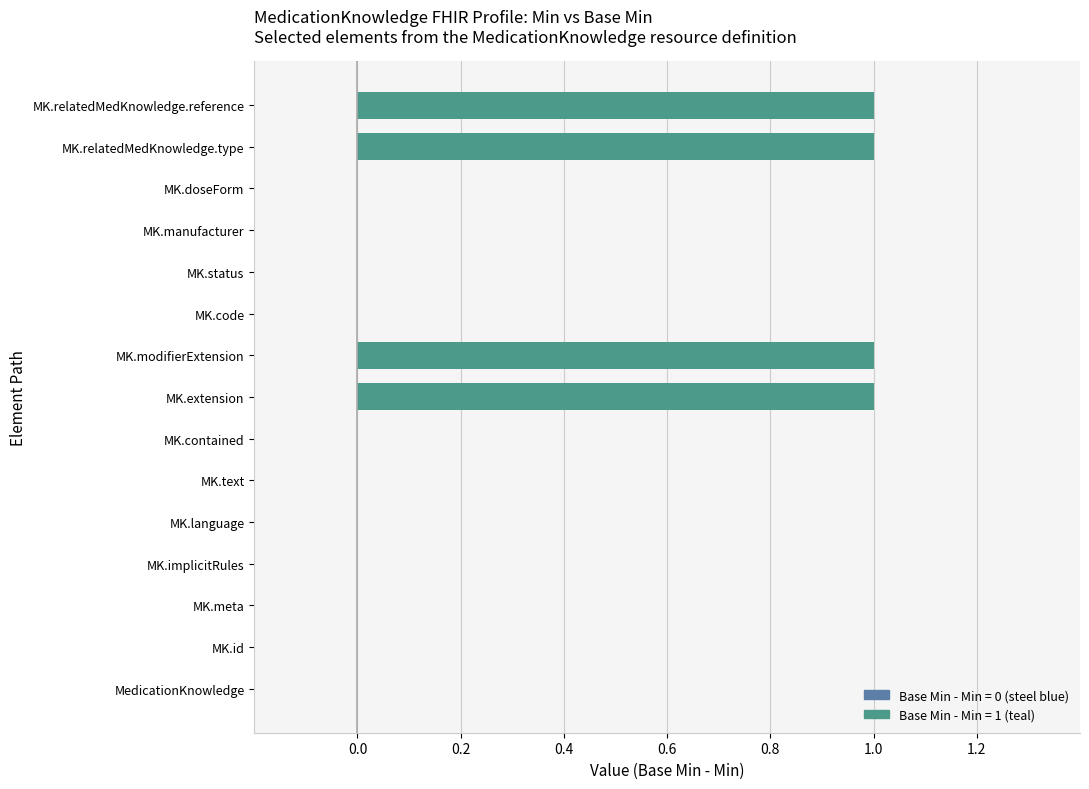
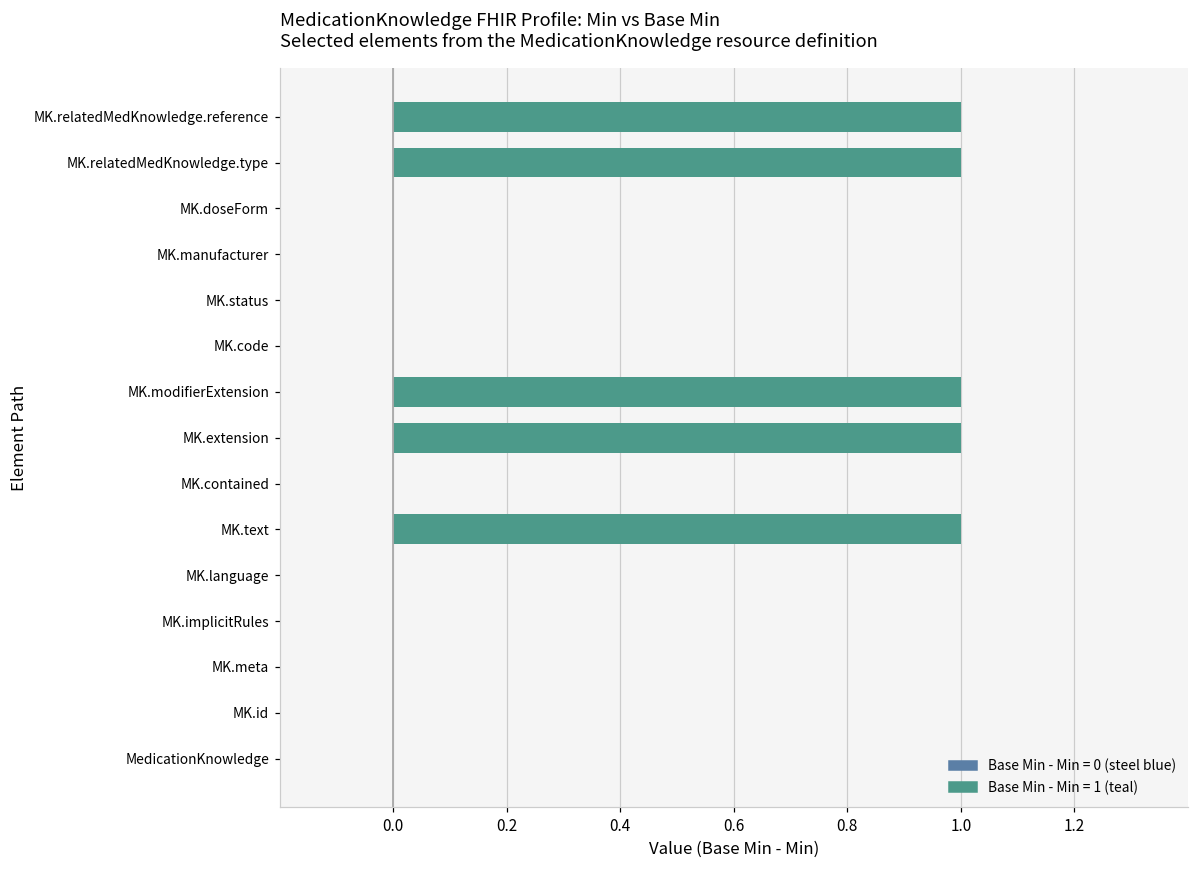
  {
    "MK.relatedMedKnowledge.reference": 1,
    "MK.relatedMedKnowledge.type": 1,
    "MK.doseForm": 0,
    "MK.manufacturer": 0,
    "MK.status": 0,
    "MK.code": 0,
    "MK.modifierExtension": 1,
    "MK.extension": 1,
    "MK.contained": 0,
-   "MK.text": 0,
+   "MK.text": 1,
    "MK.language": 0,
    "MK.implicitRules": 0,
    "MK.meta": 0,
    "MK.id": 0,
    "MedicationKnowledge": 0
  }
